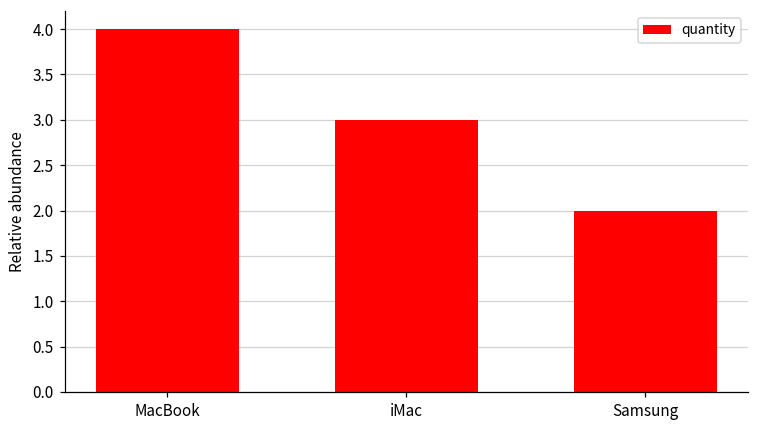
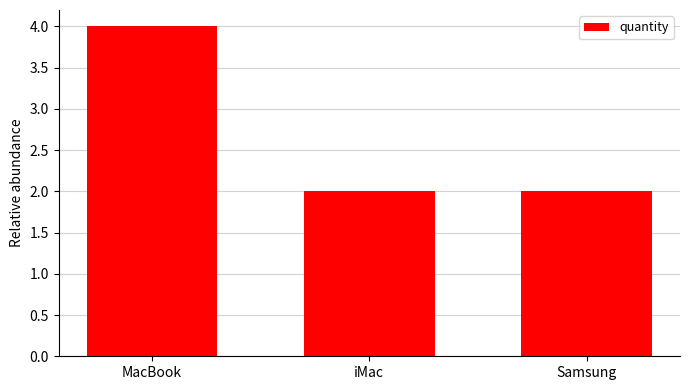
  {
    "MacBook": 4,
-   "iMac": 3,
+   "iMac": 2,
    "Samsung": 2
  }
